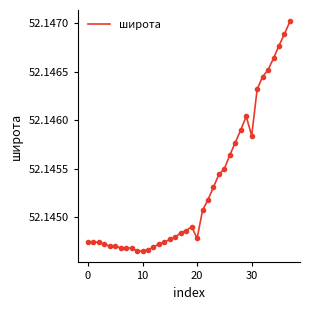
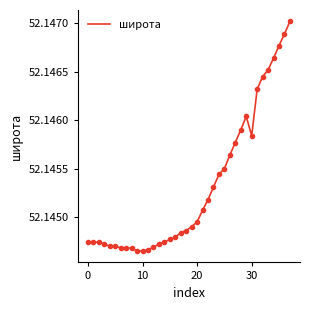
  {
    "0": 52.1447,
    "10": 52.1447,
-   "20": 52.1448,
+   "20": 52.1450,
    "30": 52.1458
  }
